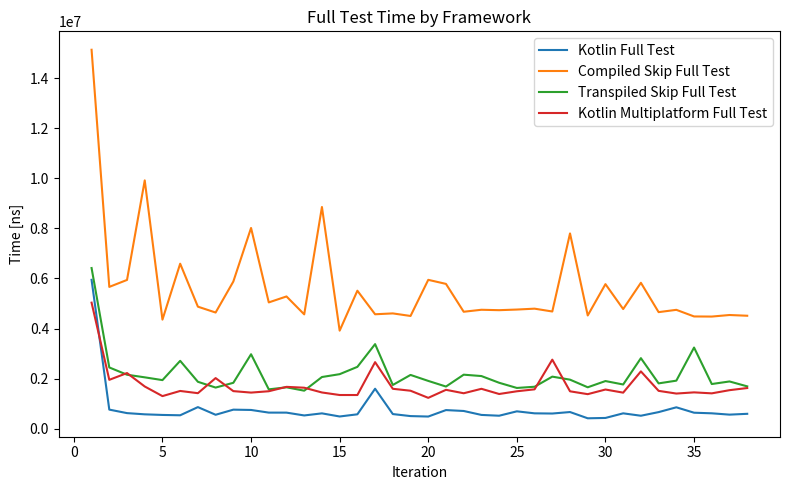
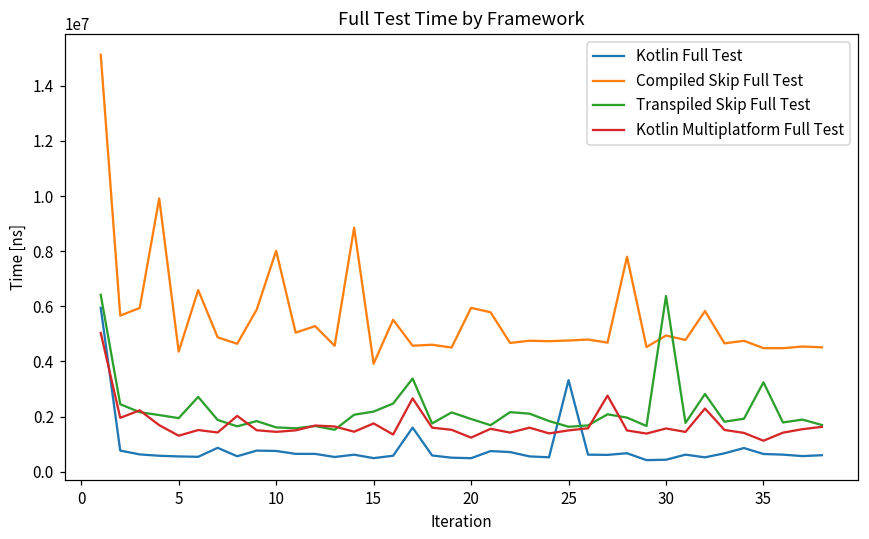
  {
    "Kotlin Full Test": {
      "5": 600000,
      "10": 700000,
      "15": 500000,
      "20": 500000,
-     "25": 700000,
+     "25": 3300000,
      "30": 400000,
      "35": 600000
    },
    "Compiled Skip Full Test": {
      "5": 4400000,
      "10": 8000000,
      "15": 3900000,
      "20": 5900000,
      "25": 4800000,
-     "30": 5800000,
+     "30": 4900000,
      "35": 4500000
    },
    "Transpiled Skip Full Test": {
      "5": 1900000,
-     "10": 3000000,
+     "10": 1600000,
      "15": 2200000,
      "20": 1900000,
      "25": 1600000,
-     "30": 1900000,
+     "30": 6400000,
      "35": 3200000
    },
    "Kotlin Multiplatform Full Test": {
      "5": 1300000,
      "10": 1400000,
-     "15": 1300000,
+     "15": 1700000,
      "20": 1200000,
      "25": 1500000,
      "30": 1600000,
-     "35": 1500000
+     "35": 1100000
    }
  }
